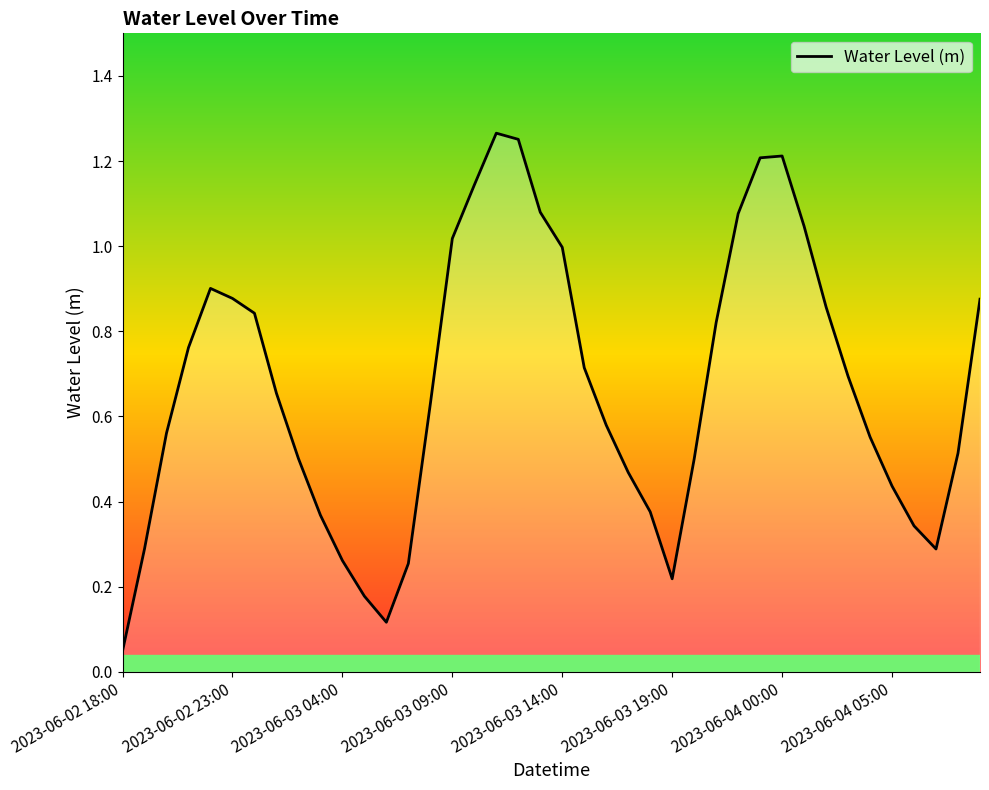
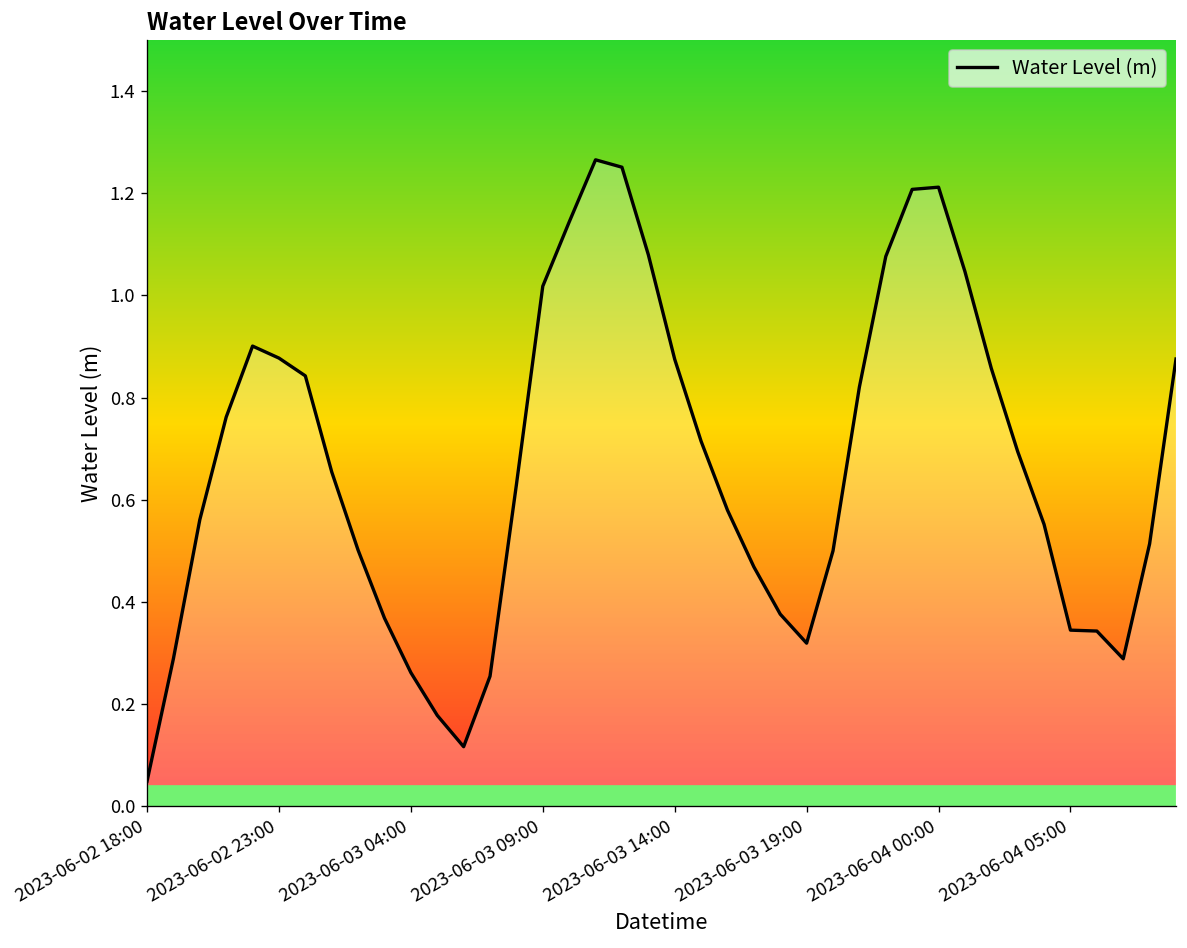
  {
    "2023-06-02 18:00": 0.05,
    "2023-06-02 23:00": 0.88,
    "2023-06-03 04:00": 0.26,
    "2023-06-03 09:00": 1.02,
-   "2023-06-03 14:00": 1.00,
-   "2023-06-03 19:00": 0.22,
+   "2023-06-03 14:00": 0.88,
+   "2023-06-03 19:00": 0.32,
    "2023-06-04 00:00": 1.21,
-   "2023-06-04 05:00": 0.44
+   "2023-06-04 05:00": 0.34
  }
